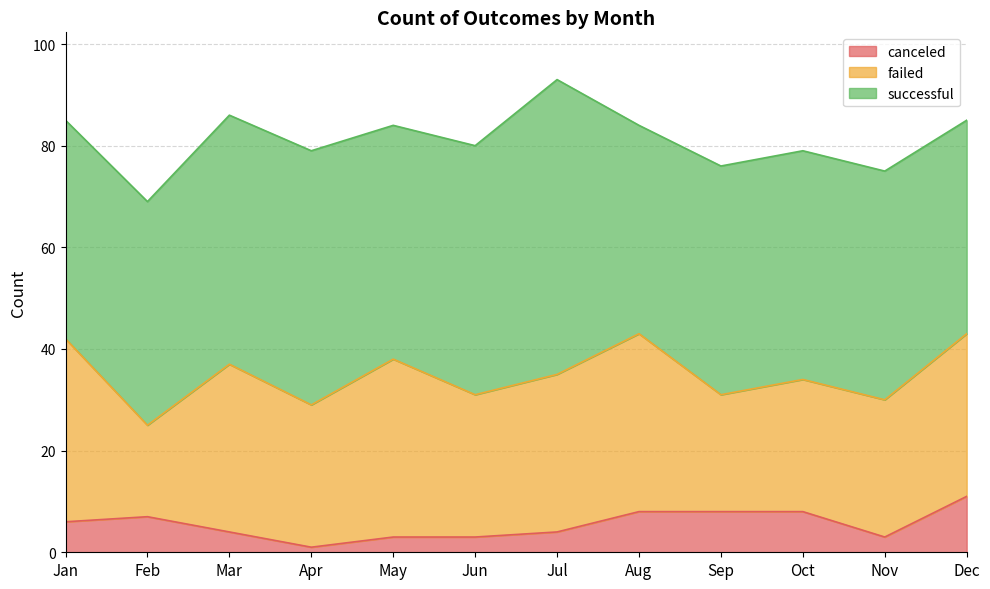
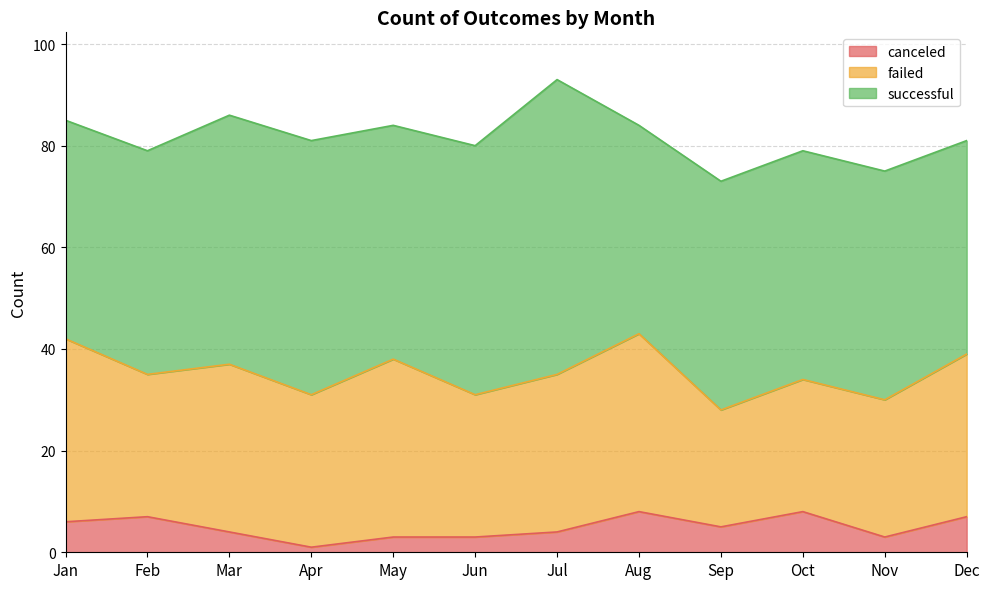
  {
    "canceled": {
      "Jan": 6,
      "Feb": 7,
      "Mar": 4,
      "Apr": 1,
      "May": 3,
      "Jun": 3,
      "Jul": 4,
      "Aug": 8,
-     "Sep": 8,
+     "Sep": 5,
      "Oct": 8,
      "Nov": 3,
-     "Dec": 11
+     "Dec": 7
    },
    "failed": {
      "Jan": 36,
-     "Feb": 18,
+     "Feb": 28,
      "Mar": 33,
-     "Apr": 28,
+     "Apr": 30,
      "May": 35,
      "Jun": 28,
      "Jul": 31,
      "Aug": 35,
      "Sep": 23,
      "Oct": 26,
      "Nov": 27,
      "Dec": 32
    },
    "successful": {
      "Jan": 43,
      "Feb": 44,
      "Mar": 49,
      "Apr": 50,
      "May": 46,
      "Jun": 49,
      "Jul": 58,
      "Aug": 41,
      "Sep": 45,
      "Oct": 45,
      "Nov": 45,
      "Dec": 42
    }
  }
